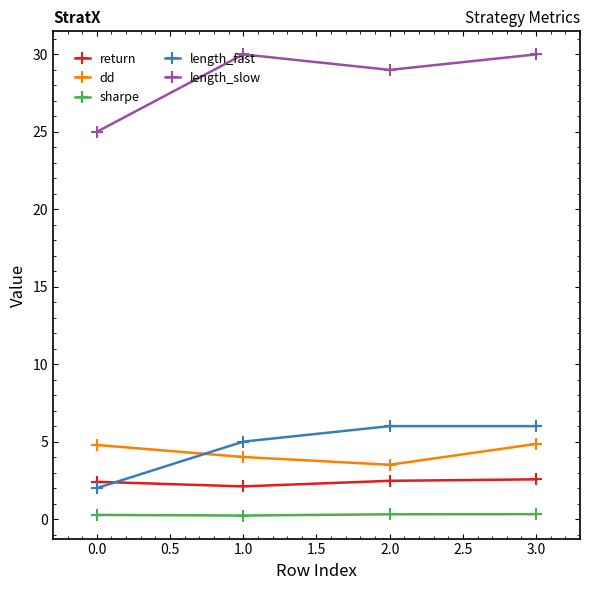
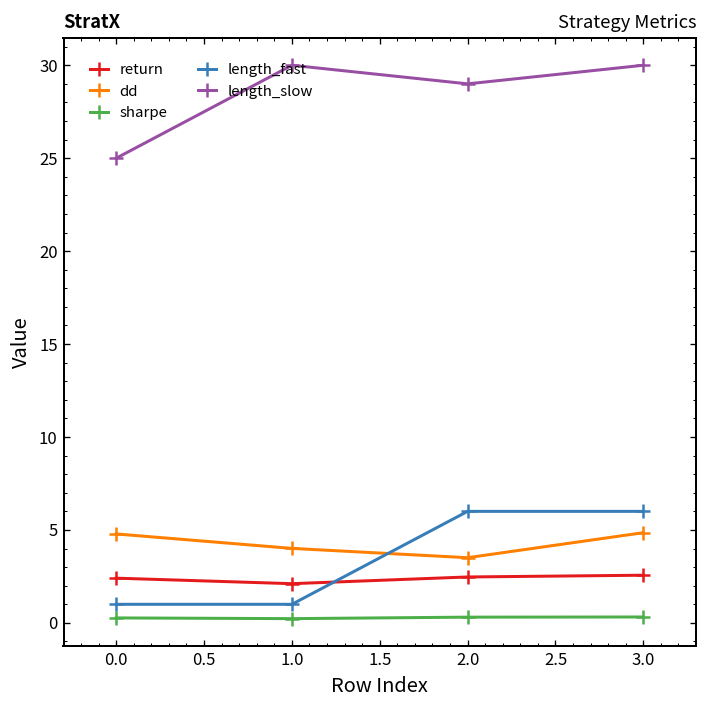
  {
    "return": {
      "0.0": 2.4,
      "1.0": 2,
      "2.0": 2.5,
      "3.0": 2.6
    },
    "dd": {
      "0.0": 4.8,
      "1.0": 4,
      "2.0": 3.5,
      "3.0": 5
    },
    "sharpe": {
      "0.0": 0.3,
      "1.0": 0.2,
      "2.0": 0.3,
      "3.0": 0.3
    },
    "length_fast": {
-     "0.0": 2,
-     "1.0": 5,
+     "0.0": 1,
+     "1.0": 1,
      "2.0": 6,
      "3.0": 6
    },
    "length_slow": {
      "0.0": 25,
      "1.0": 30,
      "2.0": 29,
      "3.0": 30
    }
  }
